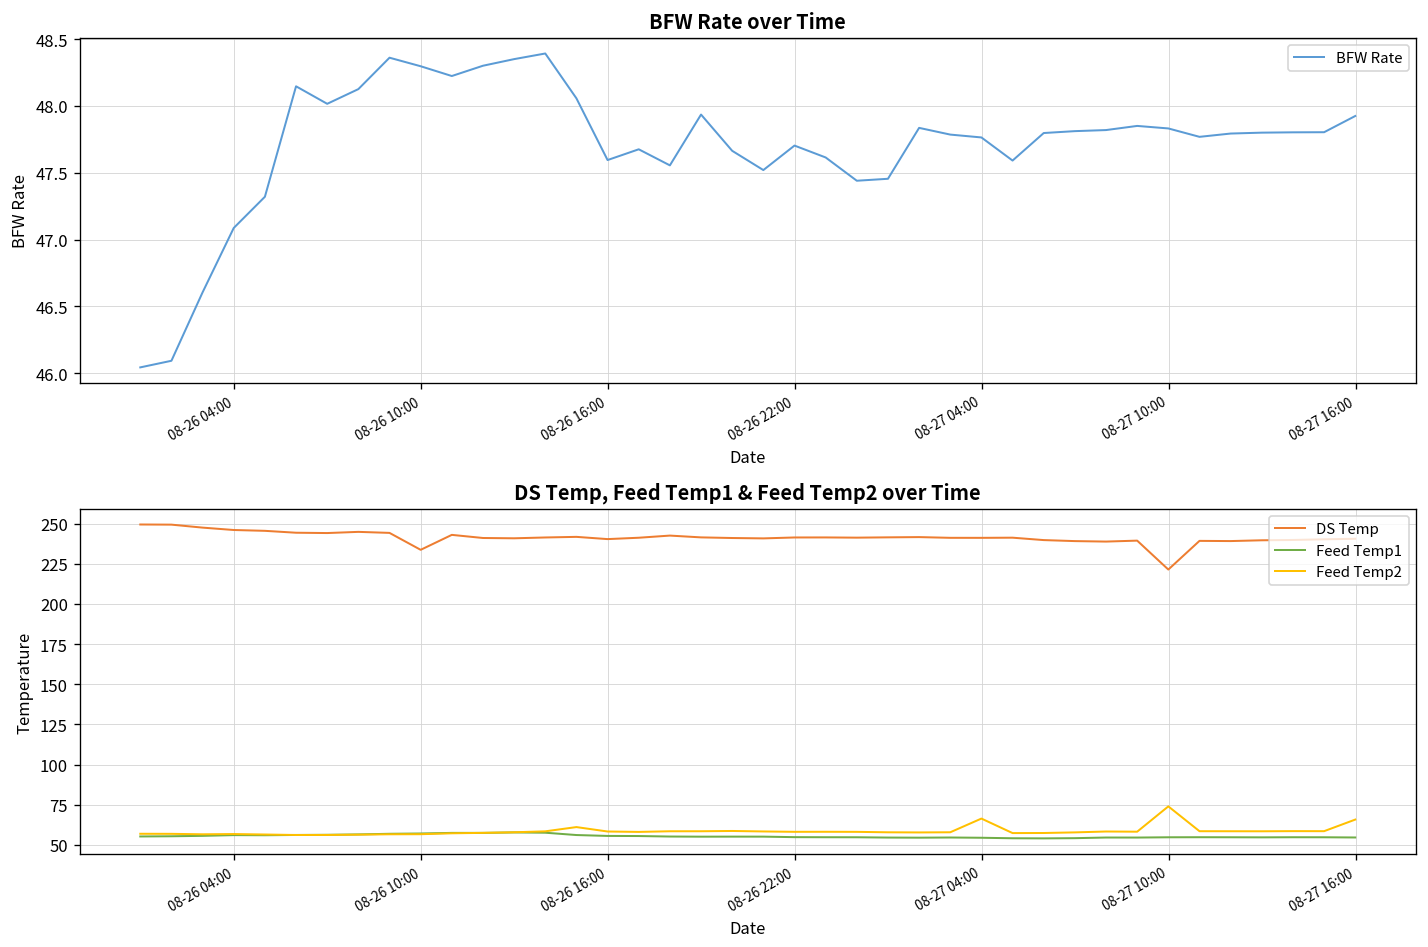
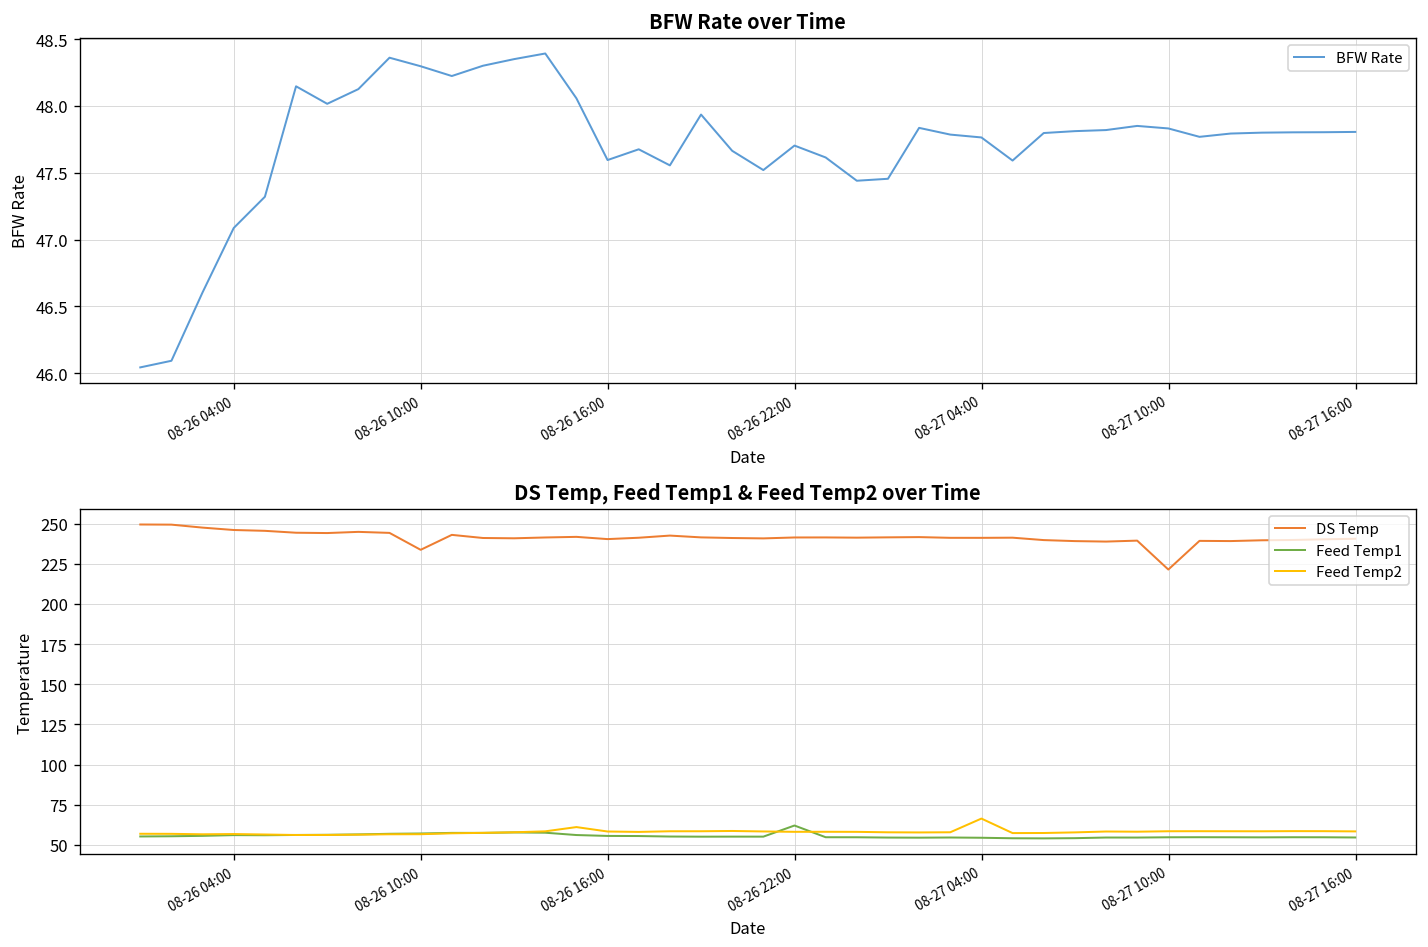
  {
    "BFW Rate over Time": {
      "08-26 04:00": 47.09,
      "08-26 10:00": 48.30,
      "08-26 16:00": 47.59,
      "08-26 22:00": 47.70,
      "08-27 04:00": 47.76,
      "08-27 10:00": 47.83,
-     "08-27 16:00": 47.92
+     "08-27 16:00": 47.81
    },
    "DS Temp, Feed Temp1 & Feed Temp2 over Time": {
      "DS Temp": {
        "08-26 04:00": 246,
        "08-26 10:00": 234,
        "08-26 16:00": 240,
        "08-26 22:00": 241,
        "08-27 04:00": 241,
        "08-27 10:00": 221
      },
      "Feed Temp1": {
        "08-26 16:00": 56,
-       "08-26 22:00": 55,
+       "08-26 22:00": 62,
        "08-27 04:00": 54,
        "08-27 10:00": 55,
        "08-27 16:00": 55
      },
      "Feed Temp2": {
        "08-26 16:00": 58,
        "08-26 22:00": 58,
        "08-27 04:00": 66,
-       "08-27 10:00": 74,
-       "08-27 16:00": 66
+       "08-27 10:00": 58,
+       "08-27 16:00": 58
      }
    }
  }
